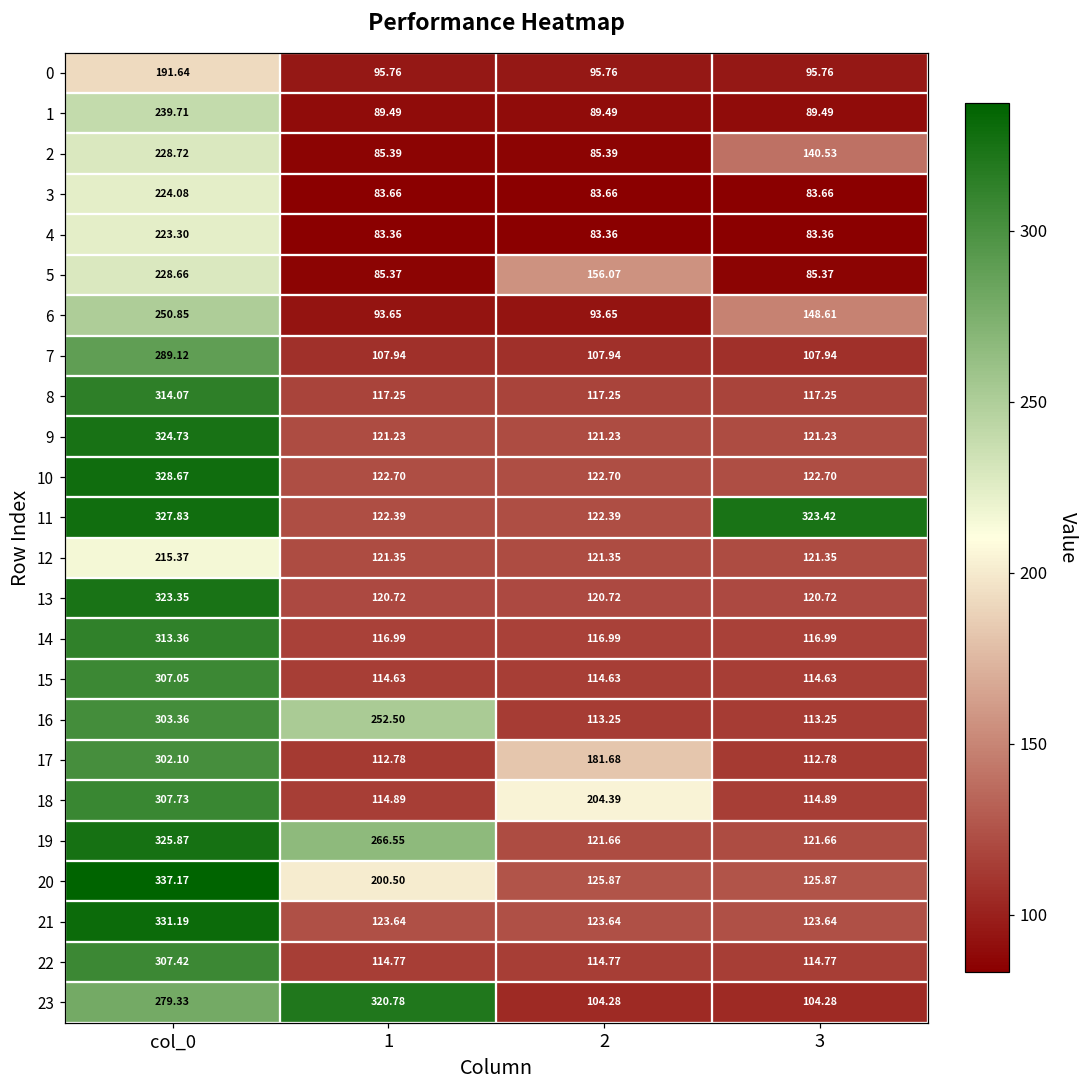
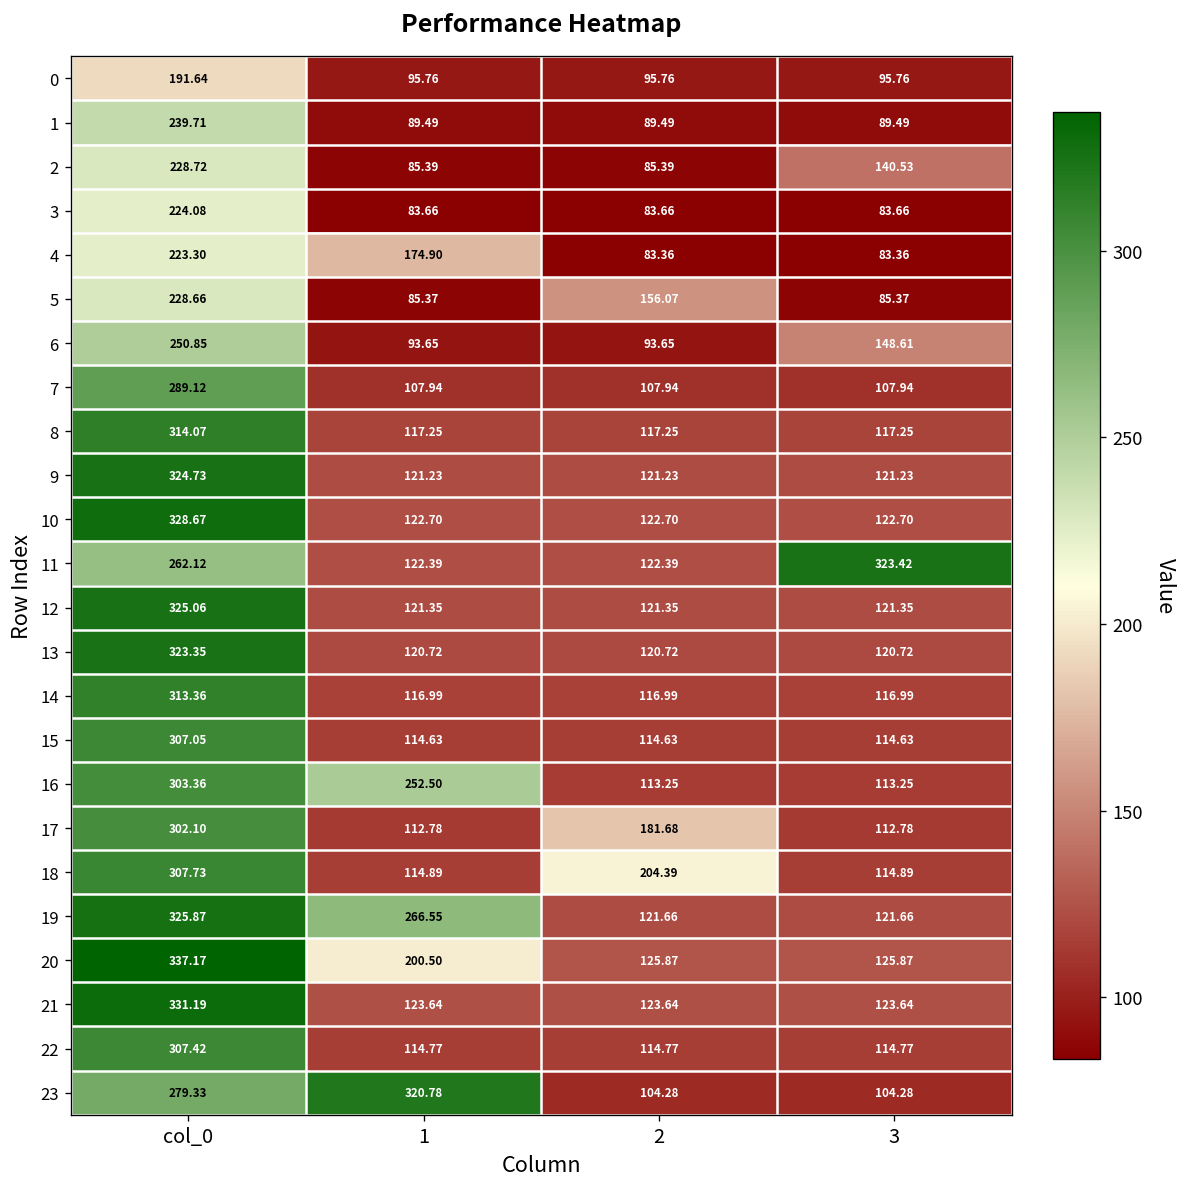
  {
    "0": {
      "col_0": 191.64,
      "1": 95.76,
      "2": 95.76,
      "3": 95.76
    },
    "1": {
      "col_0": 239.71,
      "1": 89.49,
      "2": 89.49,
      "3": 89.49
    },
    "2": {
      "col_0": 228.72,
      "1": 85.39,
      "2": 85.39,
      "3": 140.53
    },
    "3": {
      "col_0": 224.08,
      "1": 83.66,
      "2": 83.66,
      "3": 83.66
    },
    "4": {
      "col_0": 223.30,
-     "1": 83.36,
+     "1": 174.90,
      "2": 83.36,
      "3": 83.36
    },
    "5": {
      "col_0": 228.66,
      "1": 85.37,
      "2": 156.07,
      "3": 85.37
    },
    "6": {
      "col_0": 250.85,
      "1": 93.65,
      "2": 93.65,
      "3": 148.61
    },
    "7": {
      "col_0": 289.12,
      "1": 107.94,
      "2": 107.94,
      "3": 107.94
    },
    "8": {
      "col_0": 314.07,
      "1": 117.25,
      "2": 117.25,
      "3": 117.25
    },
    "9": {
      "col_0": 324.73,
      "1": 121.23,
      "2": 121.23,
      "3": 121.23
    },
    "10": {
      "col_0": 328.67,
      "1": 122.70,
      "2": 122.70,
      "3": 122.70
    },
    "11": {
-     "col_0": 327.83,
+     "col_0": 262.12,
      "1": 122.39,
      "2": 122.39,
      "3": 323.42
    },
    "12": {
-     "col_0": 215.37,
+     "col_0": 325.06,
      "1": 121.35,
      "2": 121.35,
      "3": 121.35
    },
    "13": {
      "col_0": 323.35,
      "1": 120.72,
      "2": 120.72,
      "3": 120.72
    },
    "14": {
      "col_0": 313.36,
      "1": 116.99,
      "2": 116.99,
      "3": 116.99
    },
    "15": {
      "col_0": 307.05,
      "1": 114.63,
      "2": 114.63,
      "3": 114.63
    },
    "16": {
      "col_0": 303.36,
      "1": 252.50,
      "2": 113.25,
      "3": 113.25
    },
    "17": {
      "col_0": 302.10,
      "1": 112.78,
      "2": 181.68,
      "3": 112.78
    },
    "18": {
      "col_0": 307.73,
      "1": 114.89,
      "2": 204.39,
      "3": 114.89
    },
    "19": {
      "col_0": 325.87,
      "1": 266.55,
      "2": 121.66,
      "3": 121.66
    },
    "20": {
      "col_0": 337.17,
      "1": 200.50,
      "2": 125.87,
      "3": 125.87
    },
    "21": {
      "col_0": 331.19,
      "1": 123.64,
      "2": 123.64,
      "3": 123.64
    },
    "22": {
      "col_0": 307.42,
      "1": 114.77,
      "2": 114.77,
      "3": 114.77
    },
    "23": {
      "col_0": 279.33,
      "1": 320.78,
      "2": 104.28,
      "3": 104.28
    }
  }
